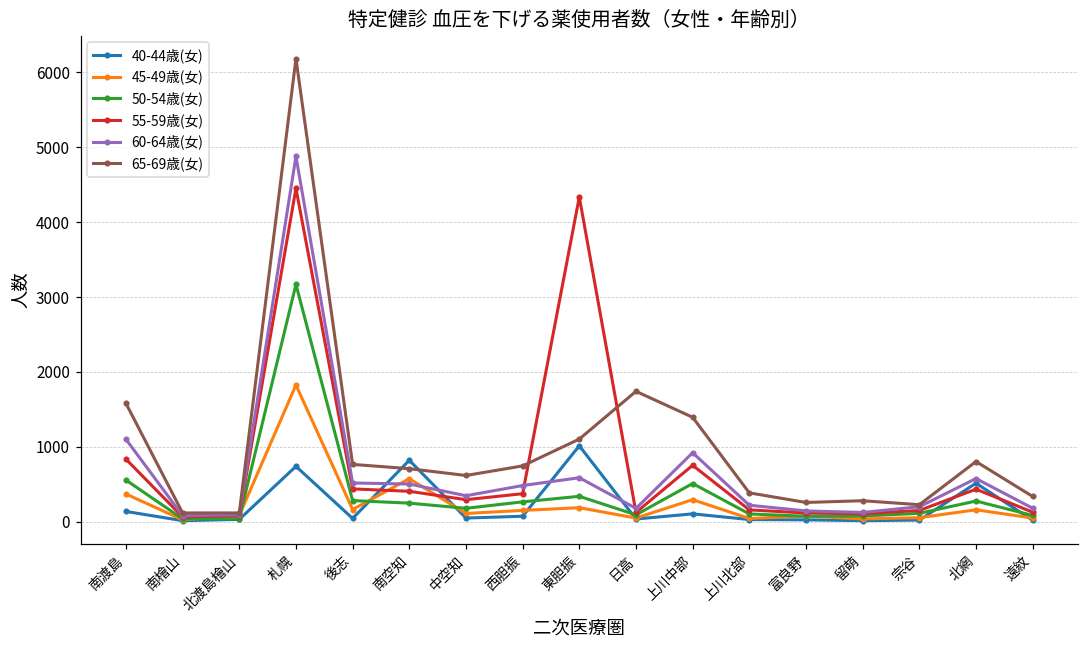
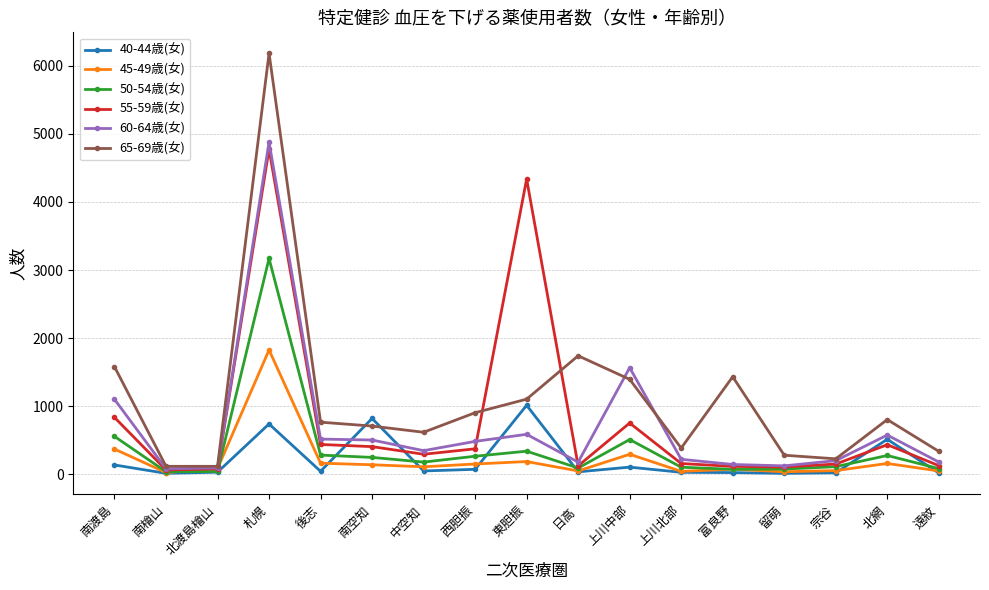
  {
    "40-44歳(女)": {
      "南渡島": 100,
      "札幌": 700,
      "後志": 0,
      "南空知": 800,
      "中空知": 100,
      "西胆振": 100,
      "東胆振": 1000,
      "上川中部": 100,
      "富良野": 0,
      "北網": 500
    },
    "45-49歳(女)": {
      "南渡島": 400,
      "札幌": 1800,
      "後志": 200,
-     "南空知": 600,
+     "南空知": 100,
      "中空知": 100,
      "西胆振": 200,
      "東胆振": 200,
      "上川中部": 300,
      "北網": 200
    },
    "50-54歳(女)": {
      "南渡島": 600,
      "札幌": 3200,
      "後志": 300,
      "南空知": 200,
      "中空知": 200,
      "西胆振": 300,
      "東胆振": 300,
      "上川中部": 500,
      "上川北部": 100,
      "宗谷": 100,
      "北網": 300
    },
    "55-59歳(女)": {
      "南渡島": 800,
-     "札幌": 4500,
+     "札幌": 4800,
      "後志": 400,
      "南空知": 400,
      "中空知": 300,
      "西胆振": 400,
      "東胆振": 4300,
      "上川中部": 800,
      "上川北部": 200,
      "宗谷": 200,
      "北網": 400,
      "遠紋": 100
    },
    "60-64歳(女)": {
      "南渡島": 1100,
      "札幌": 4900,
      "後志": 500,
      "南空知": 500,
      "中空知": 300,
      "西胆振": 500,
      "東胆振": 600,
      "日高": 200,
-     "上川中部": 900,
+     "上川中部": 1600,
      "上川北部": 200,
      "北網": 600,
      "遠紋": 200
    },
    "65-69歳(女)": {
      "南渡島": 1600,
      "札幌": 6200,
      "後志": 800,
      "南空知": 700,
      "中空知": 600,
-     "西胆振": 700,
+     "西胆振": 900,
      "東胆振": 1100,
      "日高": 1700,
      "上川中部": 1400,
      "上川北部": 400,
-     "富良野": 300,
+     "富良野": 1400,
      "留萌": 300,
      "北網": 800,
      "遠紋": 300
    }
  }
